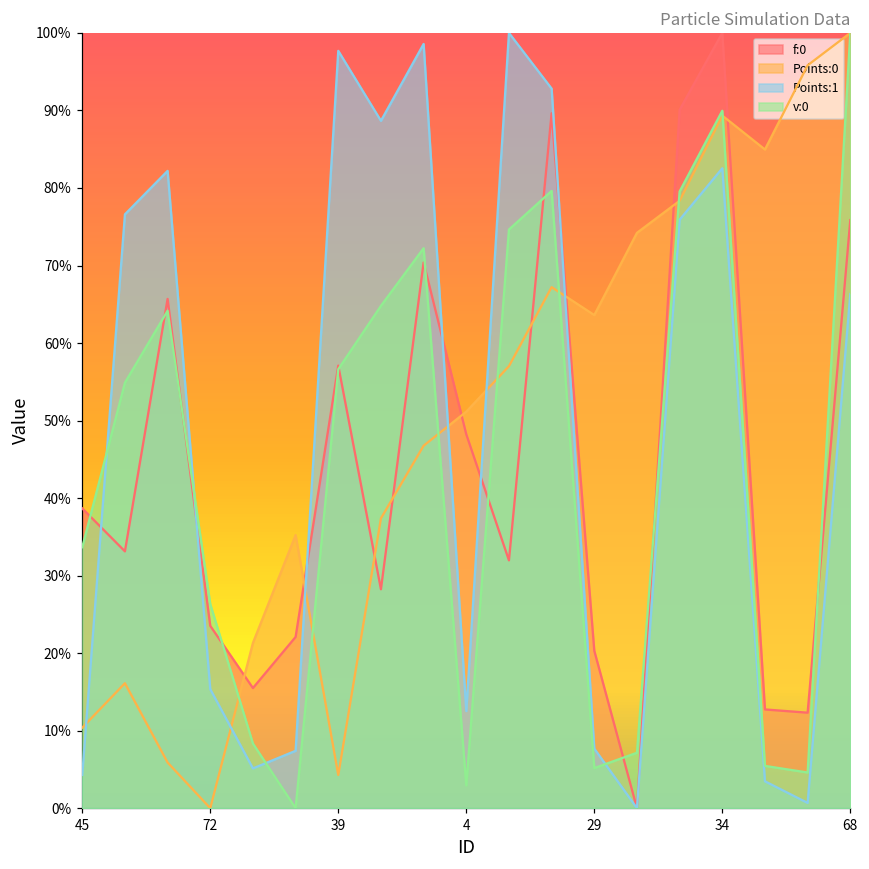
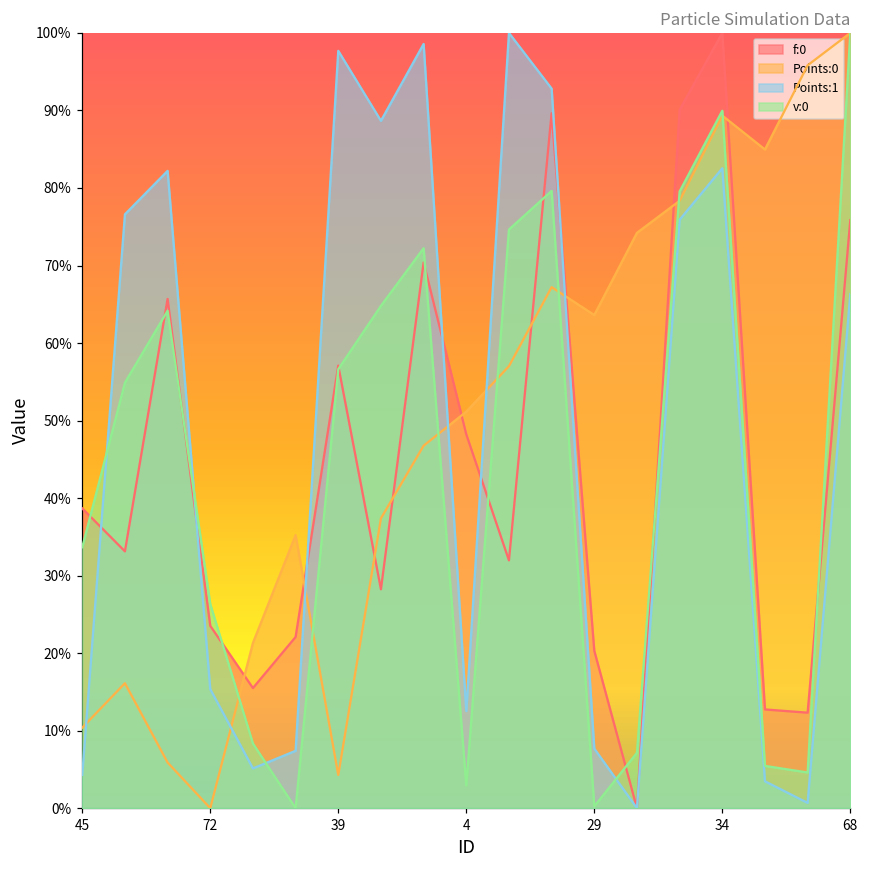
  {
    "f:0": {
      "45": "39%",
      "72": "24%",
      "39": "57%",
      "29": "20%",
      "34": "100%",
      "68": "76%"
    },
    "Points:0": {
      "45": "10%",
      "72": "0%",
      "39": "4%",
      "29": "64%",
      "34": "89%"
    },
    "Points:1": {
      "45": "4%",
      "72": "15%",
      "39": "98%",
      "29": "8%",
      "34": "83%",
      "68": "66%"
    },
    "v:0": {
      "45": "34%",
      "72": "26%",
      "39": "57%",
-     "29": "5%",
+     "29": "0%",
      "34": "90%"
    }
  }
